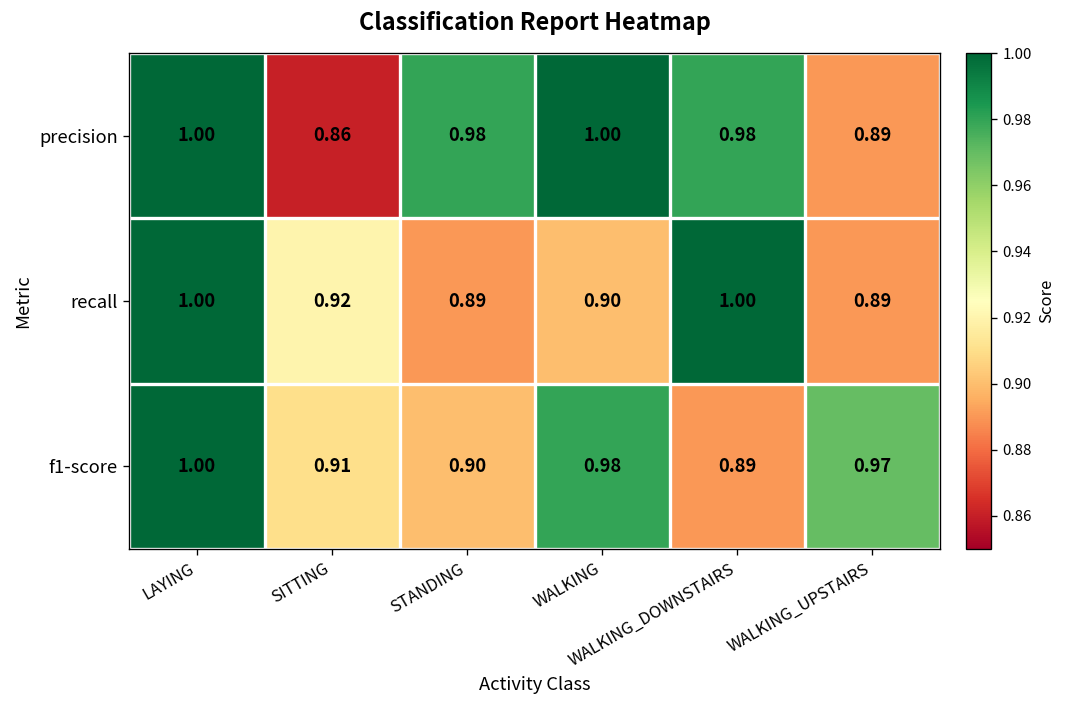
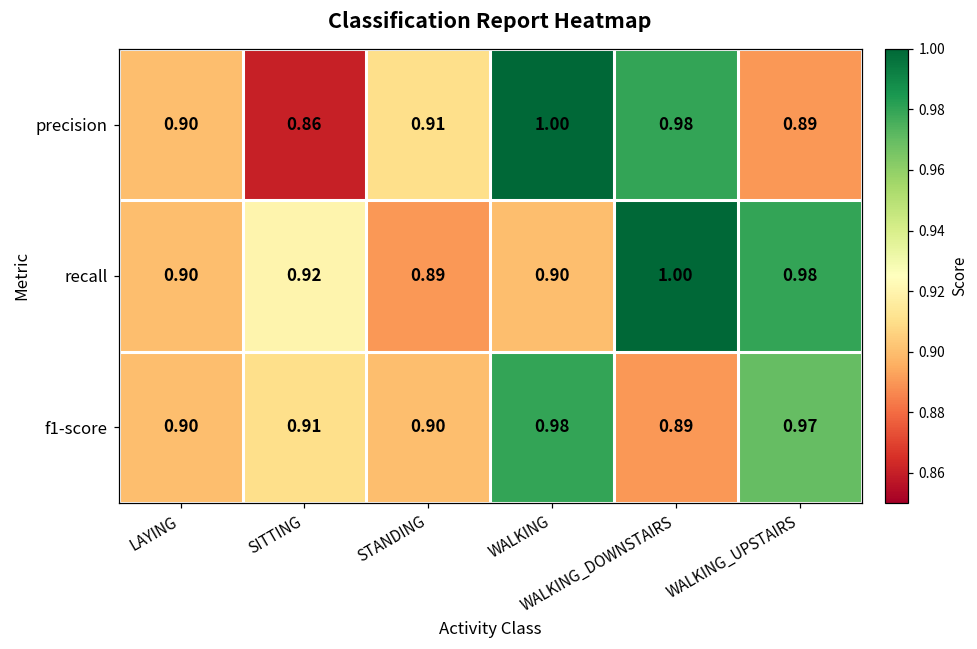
  {
    "precision": {
-     "LAYING": 1.00,
+     "LAYING": 0.90,
      "SITTING": 0.86,
-     "STANDING": 0.98,
+     "STANDING": 0.91,
      "WALKING": 1.00,
      "WALKING_DOWNSTAIRS": 0.98,
      "WALKING_UPSTAIRS": 0.89
    },
    "recall": {
-     "LAYING": 1.00,
+     "LAYING": 0.90,
      "SITTING": 0.92,
      "STANDING": 0.89,
      "WALKING": 0.90,
      "WALKING_DOWNSTAIRS": 1.00,
-     "WALKING_UPSTAIRS": 0.89
+     "WALKING_UPSTAIRS": 0.98
    },
    "f1-score": {
-     "LAYING": 1.00,
+     "LAYING": 0.90,
      "SITTING": 0.91,
      "STANDING": 0.90,
      "WALKING": 0.98,
      "WALKING_DOWNSTAIRS": 0.89,
      "WALKING_UPSTAIRS": 0.97
    }
  }
